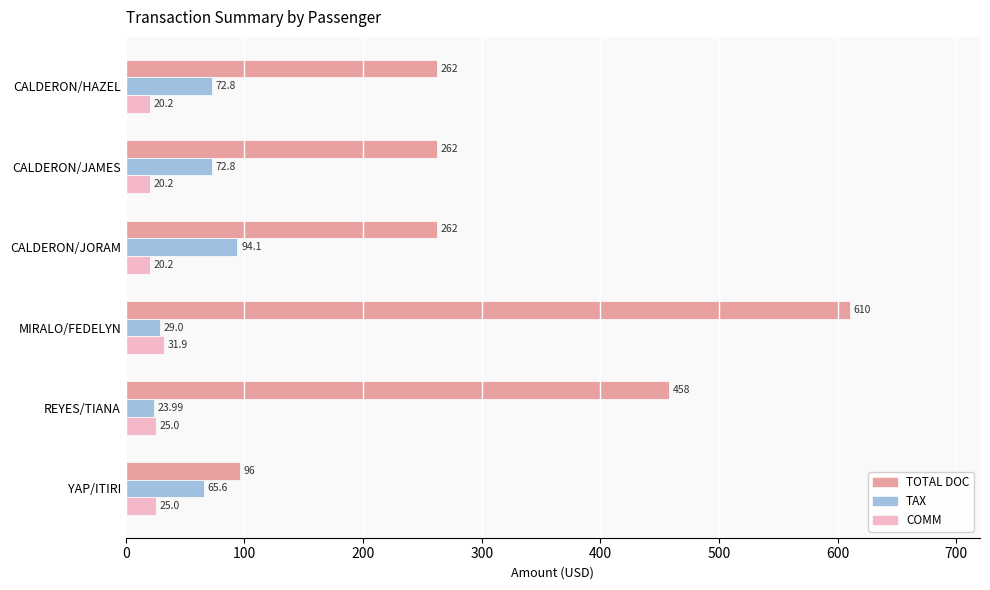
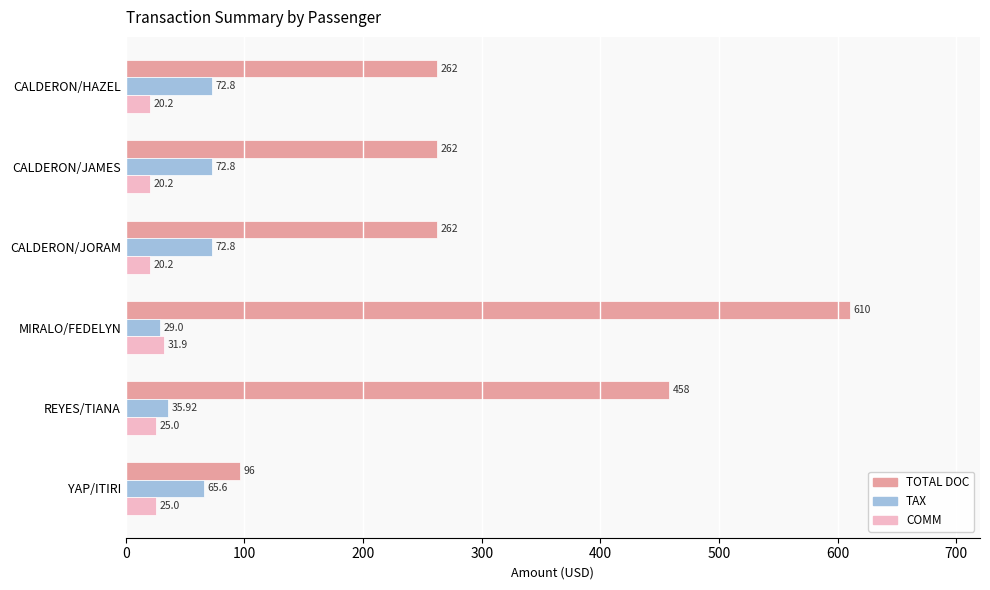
  {
    "TAX": {
      "CALDERON/HAZEL": 72.8,
      "CALDERON/JAMES": 72.8,
-     "CALDERON/JORAM": 94.1,
+     "CALDERON/JORAM": 72.8,
      "MIRALO/FEDELYN": 29.0,
-     "REYES/TIANA": 23.99,
+     "REYES/TIANA": 35.92,
      "YAP/ITIRI": 65.6
    }
  }
